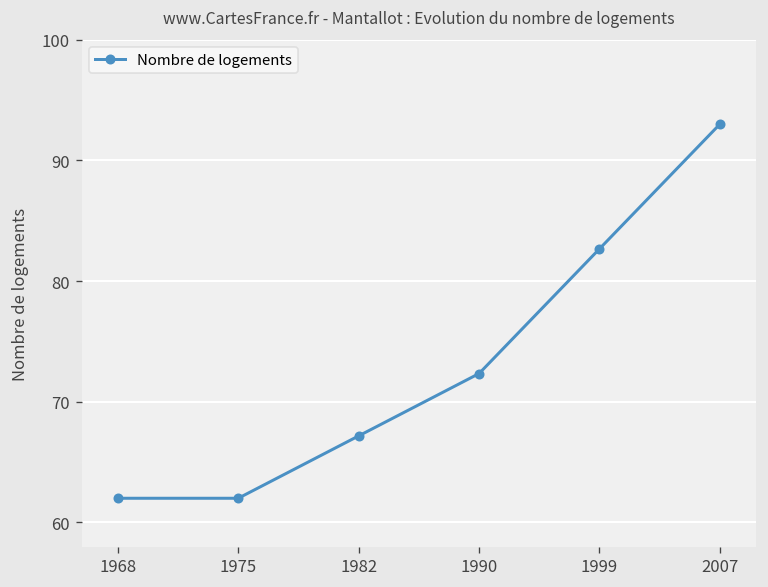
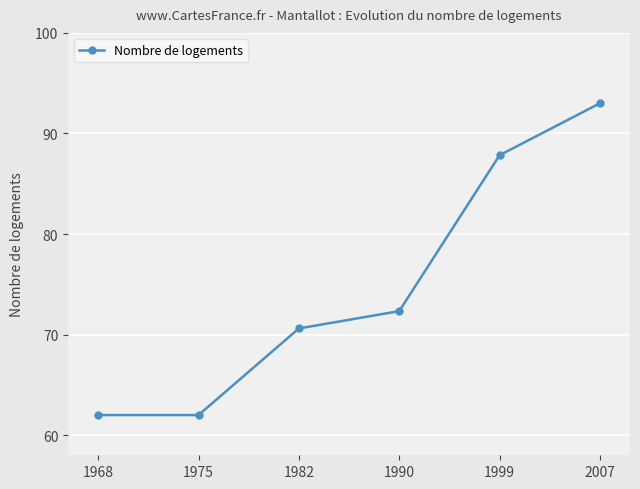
  {
    "1968": 62.0,
    "1975": 62.0,
-   "1982": 67.2,
+   "1982": 70.6,
    "1990": 72.3,
-   "1999": 82.7,
+   "1999": 87.8,
    "2007": 93.0
  }
